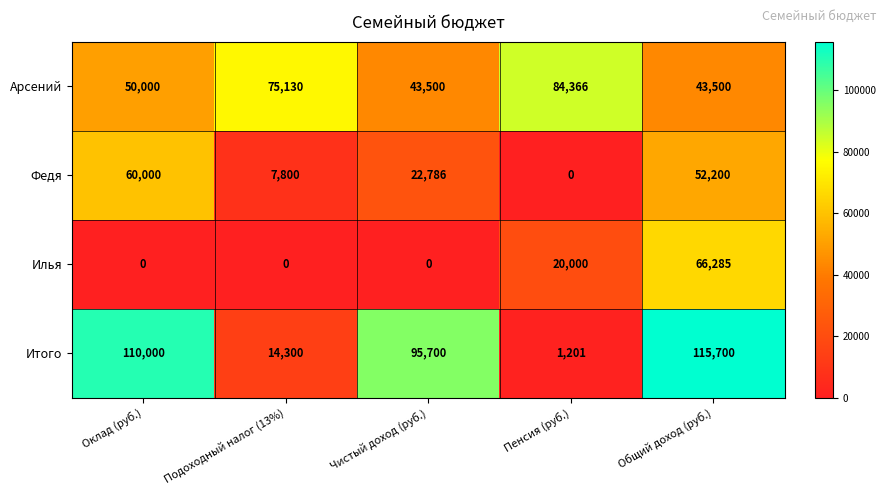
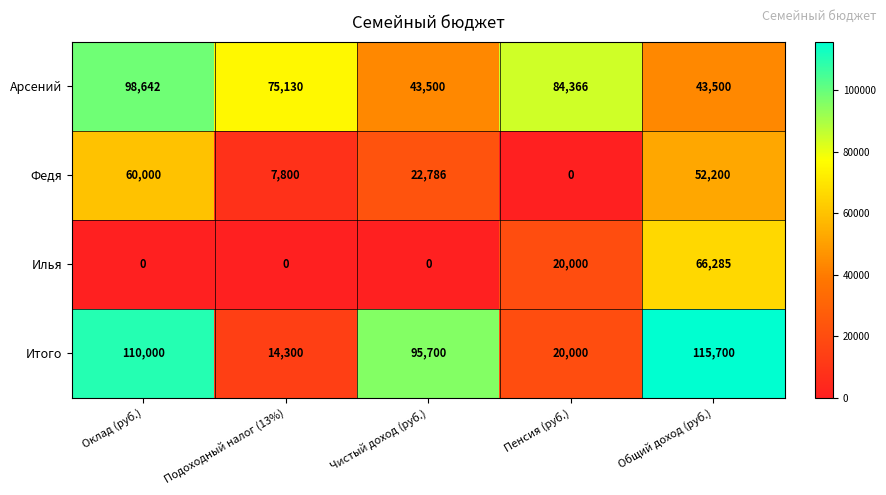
  {
    "Арсений": {
-     "Оклад (руб.)": "50,000",
+     "Оклад (руб.)": "98,642",
      "Подоходный налог (13%)": "75,130",
      "Чистый доход (руб.)": "43,500",
      "Пенсия (руб.)": "84,366",
      "Общий доход (руб.)": "43,500"
    },
    "Федя": {
      "Оклад (руб.)": "60,000",
      "Подоходный налог (13%)": "7,800",
      "Чистый доход (руб.)": "22,786",
      "Пенсия (руб.)": "0",
      "Общий доход (руб.)": "52,200"
    },
    "Илья": {
      "Оклад (руб.)": "0",
      "Подоходный налог (13%)": "0",
      "Чистый доход (руб.)": "0",
      "Пенсия (руб.)": "20,000",
      "Общий доход (руб.)": "66,285"
    },
    "Итого": {
      "Оклад (руб.)": "110,000",
      "Подоходный налог (13%)": "14,300",
      "Чистый доход (руб.)": "95,700",
-     "Пенсия (руб.)": "1,201",
+     "Пенсия (руб.)": "20,000",
      "Общий доход (руб.)": "115,700"
    }
  }
